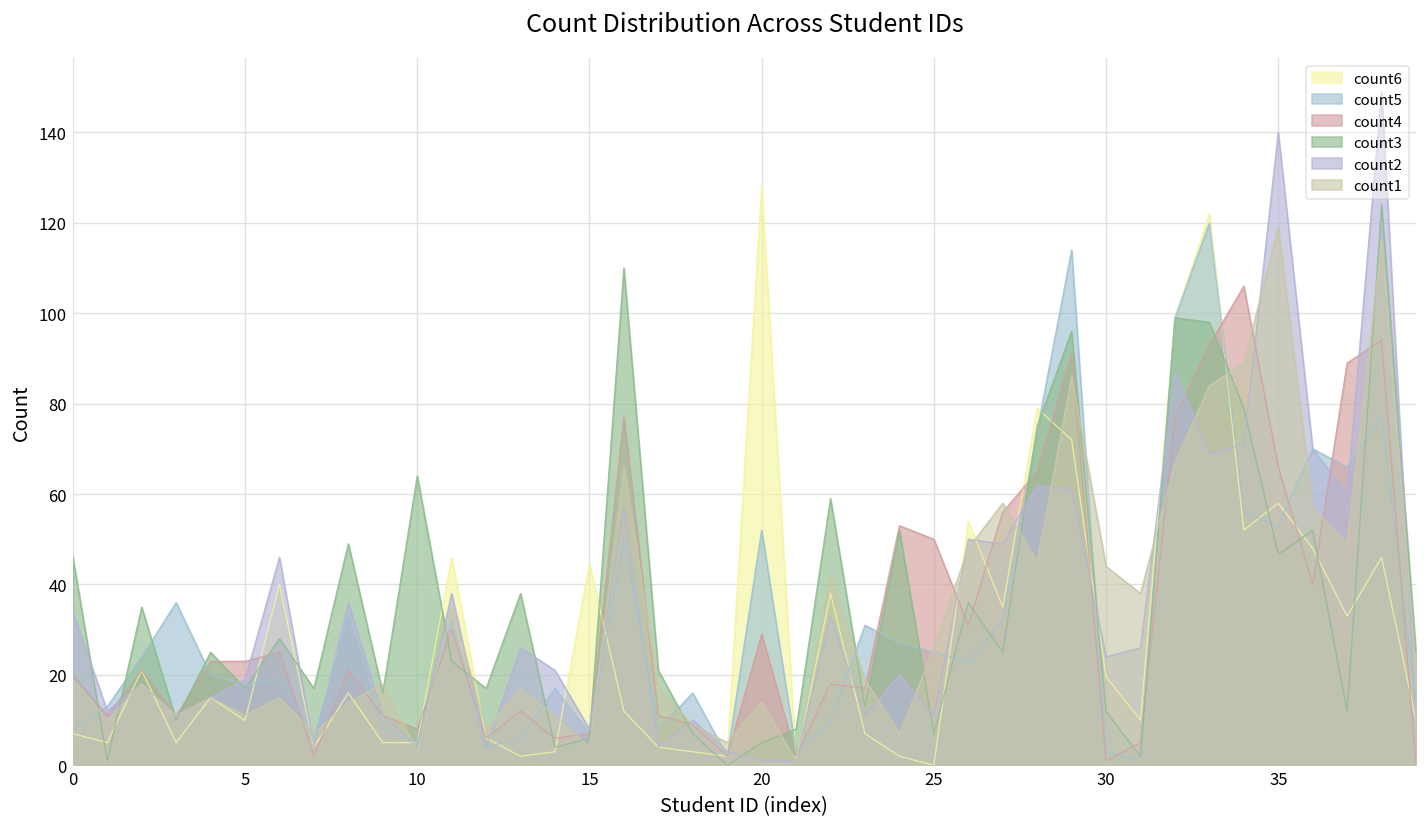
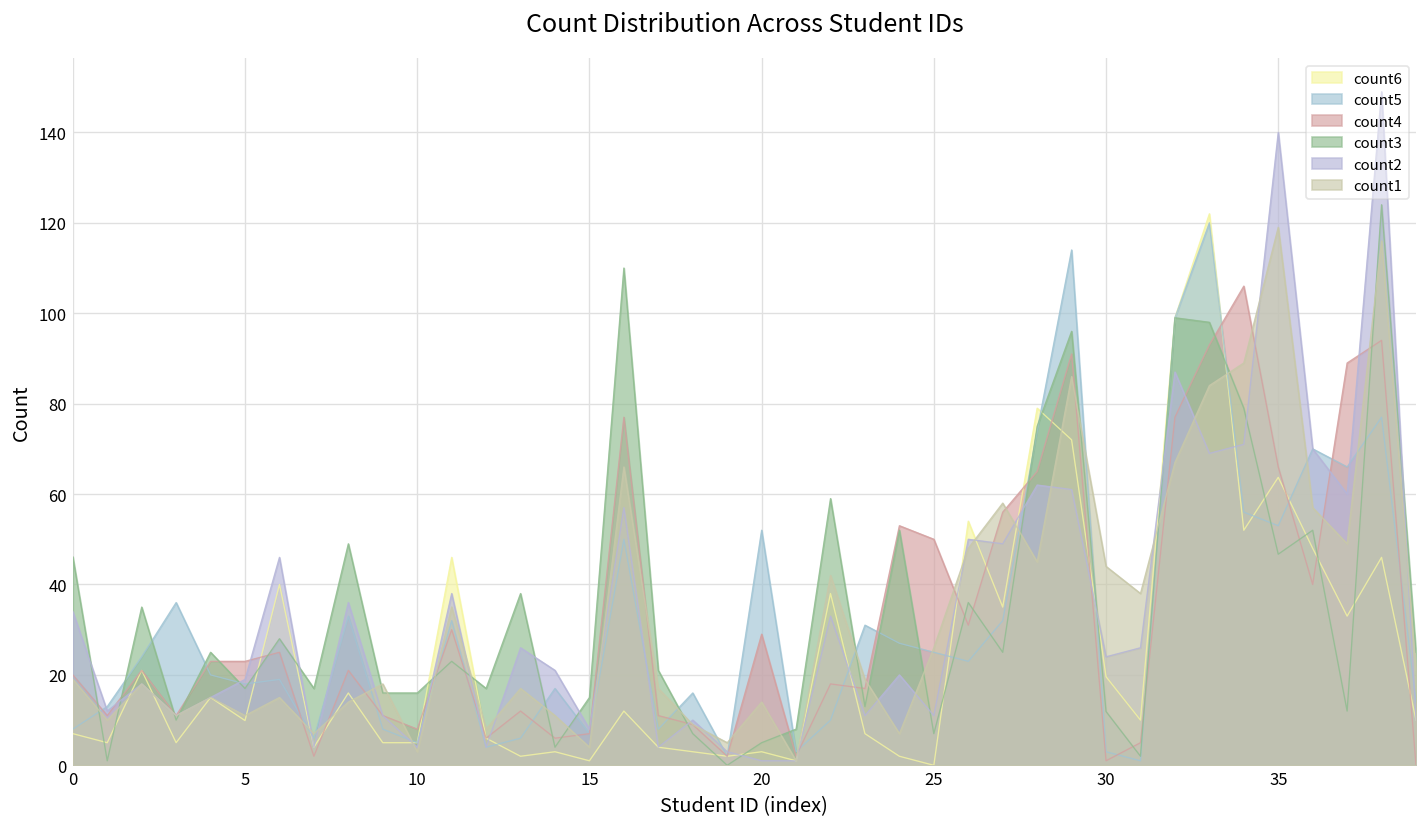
  {
    "count6": {
      "0": 7,
      "5": 10,
-     "15": 45,
-     "20": 128,
+     "15": 1,
+     "20": 3,
      "25": 0,
      "30": 20,
-     "35": 58
+     "35": 64
    },
    "count3": {
      "0": 46,
      "5": 17,
-     "10": 64,
-     "15": 6,
+     "10": 16,
+     "15": 15,
      "20": 5,
      "25": 7,
      "30": 12,
      "35": 47
    }
  }
